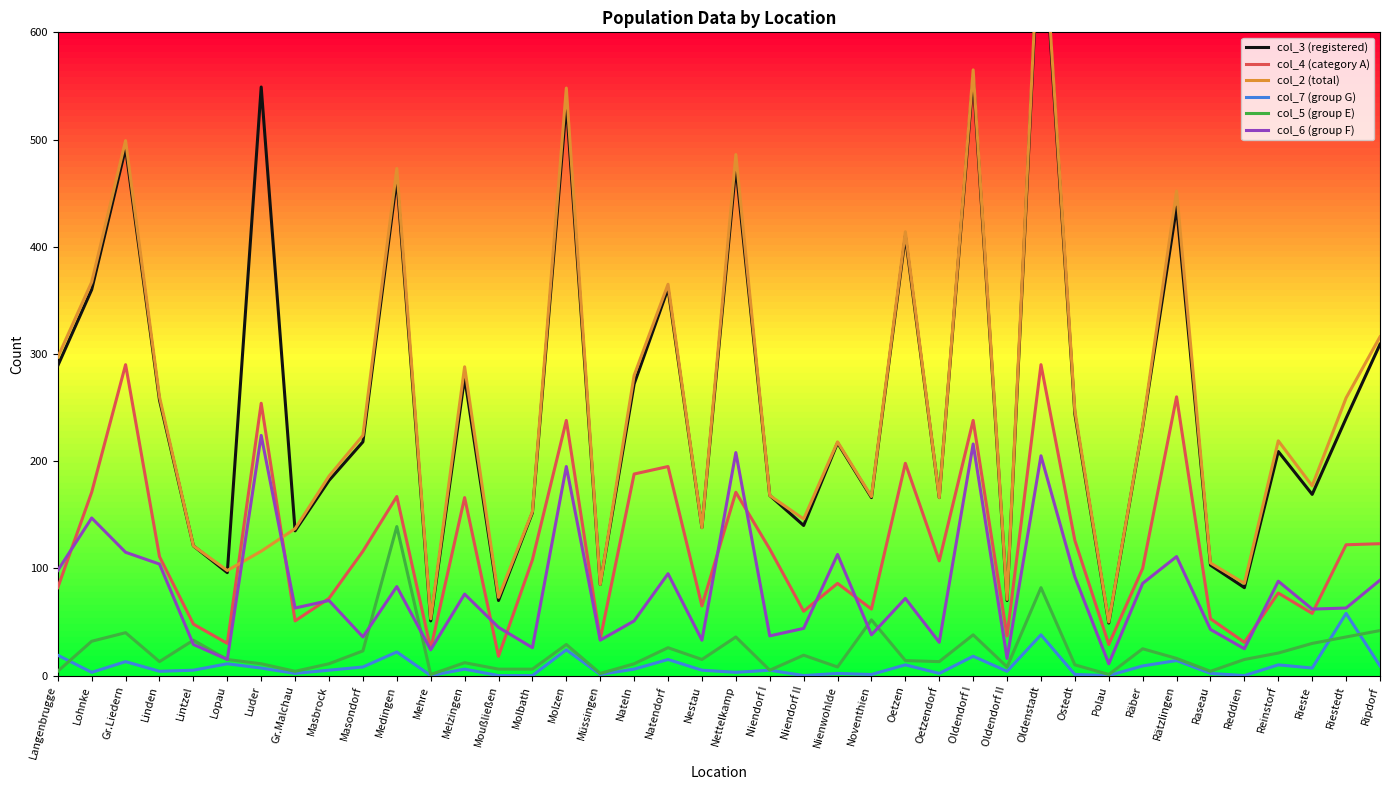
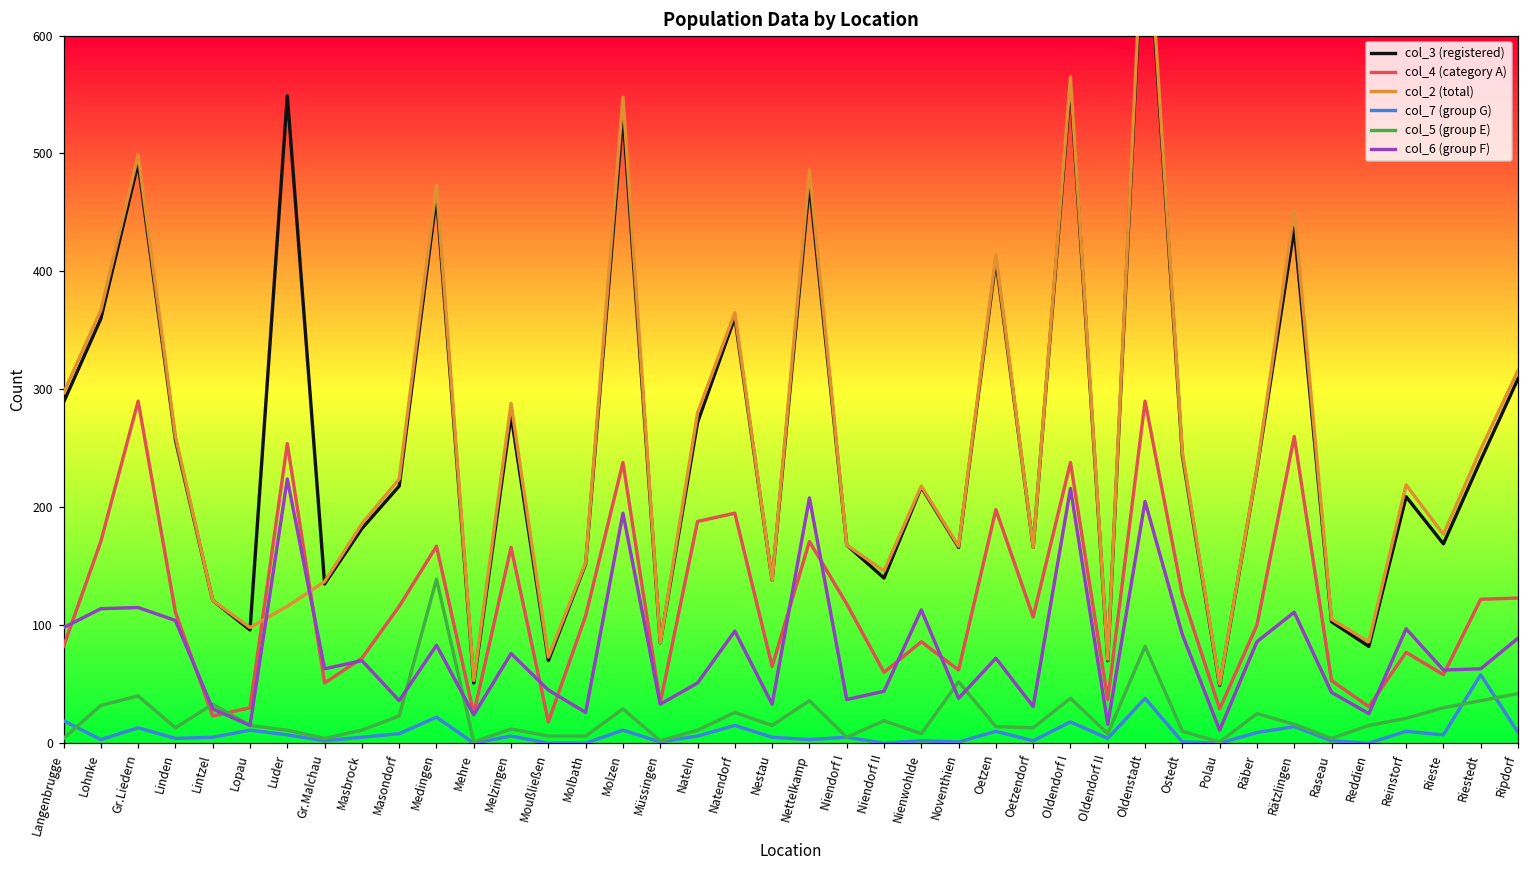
  {
    "col_3 (registered)": {
      "Langenbrugge": 289,
      "Lohnke": 360,
      "Gr.Liedern": 492,
      "Linden": 257,
      "Luder": 549,
      "Masbrock": 182,
      "Masondorf": 218,
      "Medingen": 464,
      "Melzingen": 278,
      "Moußließen": 70,
      "Molzen": 534,
      "Nateln": 272,
      "Natendorf": 361,
      "Nettelkamp": 475,
      "Niendorf II": 140,
      "Oetzen": 410,
      "Oldendorf I": 559,
      "Ostedt": 244,
      "Rätzlingen": 437,
      "Reddien": 82,
      "Reinstorf": 209,
      "Rieste": 169,
      "Riestedt": 240,
      "Ripdorf": 309
    },
    "col_4 (category A)": {
      "Langenbrugge": 82,
      "Lohnke": 171,
      "Gr.Liedern": 290,
      "Linden": 111,
-     "Lintzel": 48,
+     "Lintzel": 23,
      "Lopau": 30,
      "Luder": 254,
      "Gr.Malchau": 51,
      "Masondorf": 116,
      "Medingen": 167,
      "Melzingen": 166,
      "Moußließen": 18,
      "Molbath": 108,
      "Molzen": 238,
      "Nateln": 188,
      "Natendorf": 195,
      "Nestau": 65,
      "Nettelkamp": 171,
      "Niendorf I": 118,
      "Niendorf II": 60,
      "Nienwohlde": 86,
      "Noventhien": 62,
      "Oetzen": 198,
      "Oetzendorf": 107,
      "Oldendorf I": 238,
      "Oldendorf II": 37,
      "Oldenstadt": 290,
      "Ostedt": 126,
      "Polau": 29,
      "Räber": 100,
      "Rätzlingen": 260,
      "Raseau": 53,
      "Reddien": 31,
      "Reinstorf": 77,
      "Rieste": 58,
      "Riestedt": 122,
      "Ripdorf": 123
    },
    "col_2 (total)": {
      "Langenbrugge": 297,
      "Lohnke": 367,
      "Gr.Liedern": 499,
      "Linden": 260,
      "Luder": 116,
      "Masbrock": 186,
      "Masondorf": 224,
      "Medingen": 473,
      "Melzingen": 288,
      "Moußließen": 73,
      "Molzen": 548,
      "Nateln": 280,
      "Natendorf": 365,
      "Nettelkamp": 486,
      "Niendorf II": 146,
      "Oetzen": 414,
      "Oldendorf I": 565,
      "Ostedt": 247,
      "Rätzlingen": 452,
      "Reddien": 86,
      "Reinstorf": 219,
      "Rieste": 177,
-     "Riestedt": 259,
+     "Riestedt": 249,
      "Ripdorf": 316
    },
    "col_7 (group G)": {
      "Langenbrugge": 19,
      "Lohnke": 3,
      "Gr.Liedern": 13,
      "Linden": 4,
      "Lintzel": 5,
      "Lopau": 11,
      "Luder": 7,
      "Masbrock": 5,
      "Masondorf": 8,
      "Medingen": 22,
      "Melzingen": 6,
      "Moußließen": 0,
      "Molbath": 0,
-     "Molzen": 24,
+     "Molzen": 11,
      "Nateln": 6,
      "Natendorf": 15,
      "Nestau": 5,
      "Nettelkamp": 3,
      "Niendorf II": 0,
      "Nienwohlde": 2,
      "Noventhien": 1,
      "Oetzen": 10,
      "Oetzendorf": 2,
      "Oldendorf I": 18,
      "Oldendorf II": 4,
      "Oldenstadt": 38,
      "Ostedt": 1,
      "Räber": 9,
      "Reddien": 0,
      "Reinstorf": 10,
      "Rieste": 7,
      "Riestedt": 58,
      "Ripdorf": 9
    },
    "col_5 (group E)": {
      "Langenbrugge": 4,
      "Lohnke": 32,
      "Gr.Liedern": 40,
      "Linden": 13,
      "Lintzel": 33,
      "Luder": 11,
      "Masbrock": 11,
      "Masondorf": 23,
      "Medingen": 139,
      "Melzingen": 12,
      "Moußließen": 6,
      "Molbath": 6,
      "Molzen": 29,
      "Nateln": 11,
      "Natendorf": 26,
      "Nestau": 15,
      "Nettelkamp": 36,
      "Niendorf II": 19,
      "Nienwohlde": 8,
      "Noventhien": 52,
      "Oetzen": 14,
      "Oetzendorf": 13,
      "Oldendorf I": 38,
      "Oldendorf II": 8,
      "Oldenstadt": 82,
      "Ostedt": 10,
      "Räber": 25,
      "Reddien": 15,
      "Reinstorf": 21,
      "Rieste": 30,
      "Riestedt": 36,
      "Ripdorf": 42
    },
    "col_6 (group F)": {
      "Langenbrugge": 98,
-     "Lohnke": 147,
+     "Lohnke": 114,
      "Gr.Liedern": 115,
      "Linden": 104,
      "Lintzel": 29,
      "Luder": 224,
      "Gr.Malchau": 63,
      "Masondorf": 36,
      "Medingen": 83,
      "Melzingen": 76,
      "Moußließen": 45,
      "Molbath": 26,
      "Molzen": 195,
      "Nateln": 51,
      "Natendorf": 95,
      "Nestau": 33,
      "Nettelkamp": 208,
      "Niendorf I": 37,
      "Niendorf II": 44,
      "Nienwohlde": 113,
      "Noventhien": 38,
      "Oetzen": 72,
      "Oetzendorf": 31,
      "Oldendorf I": 216,
      "Oldendorf II": 16,
      "Oldenstadt": 205,
      "Ostedt": 92,
      "Polau": 11,
      "Räber": 86,
      "Rätzlingen": 111,
      "Raseau": 43,
      "Reddien": 25,
-     "Reinstorf": 88,
+     "Reinstorf": 97,
      "Rieste": 62,
      "Riestedt": 63,
      "Ripdorf": 89
    }
  }
